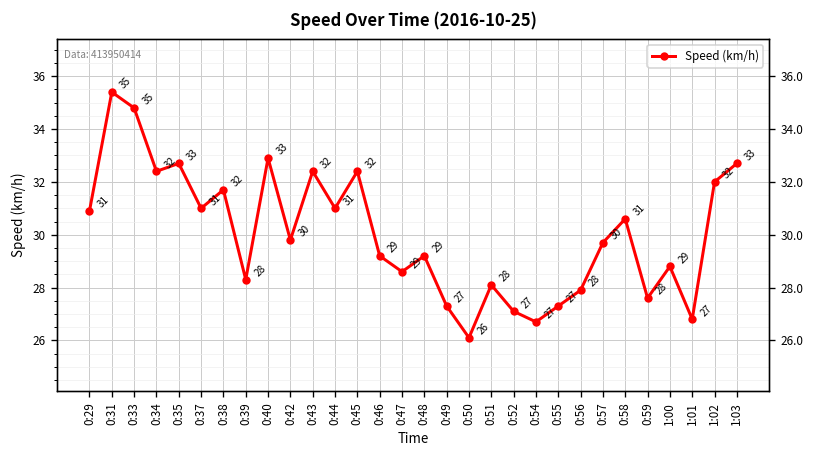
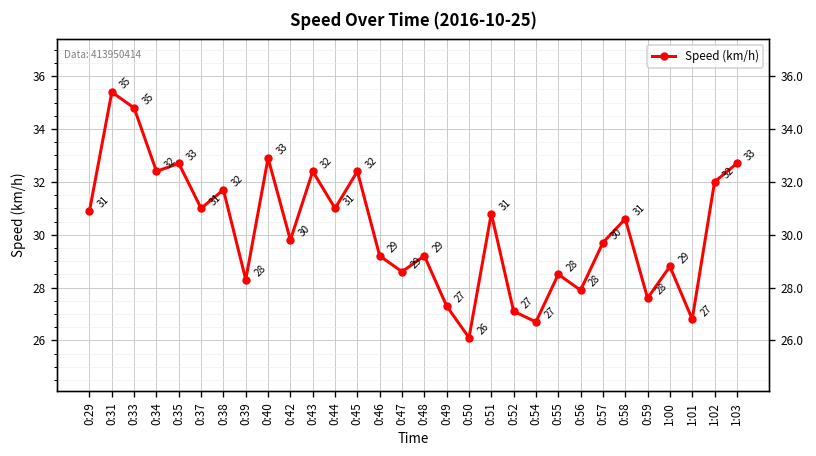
  {
    "0:29": 31,
    "0:31": 35,
    "0:33": 35,
    "0:35": 33,
    "0:38": 32,
    "0:39": 28,
    "0:40": 33,
    "0:42": 30,
    "0:43": 32,
    "0:44": 31,
    "0:45": 32,
    "0:46": 29,
    "0:48": 29,
    "0:49": 27,
    "0:50": 26,
-   "0:51": 28,
+   "0:51": 31,
    "0:52": 27,
-   "0:55": 27,
+   "0:55": 28,
    "0:56": 28,
    "0:57": 30,
    "0:58": 31,
    "0:59": 28,
    "1:00": 29,
    "1:01": 27,
    "1:03": 33
  }
